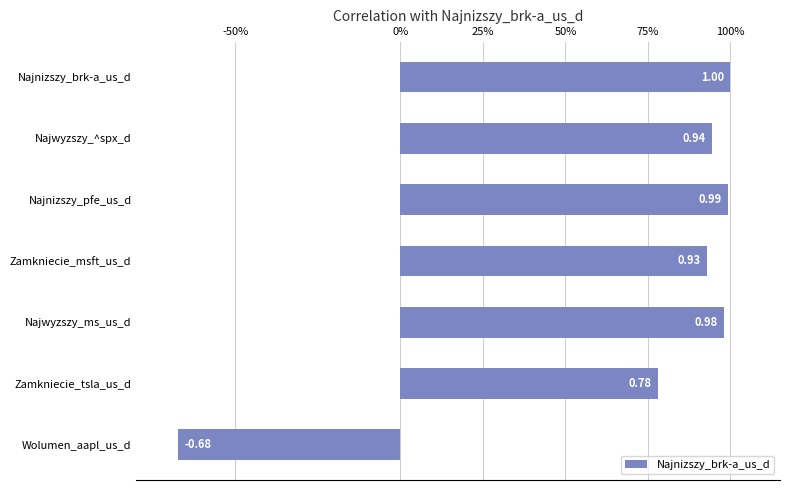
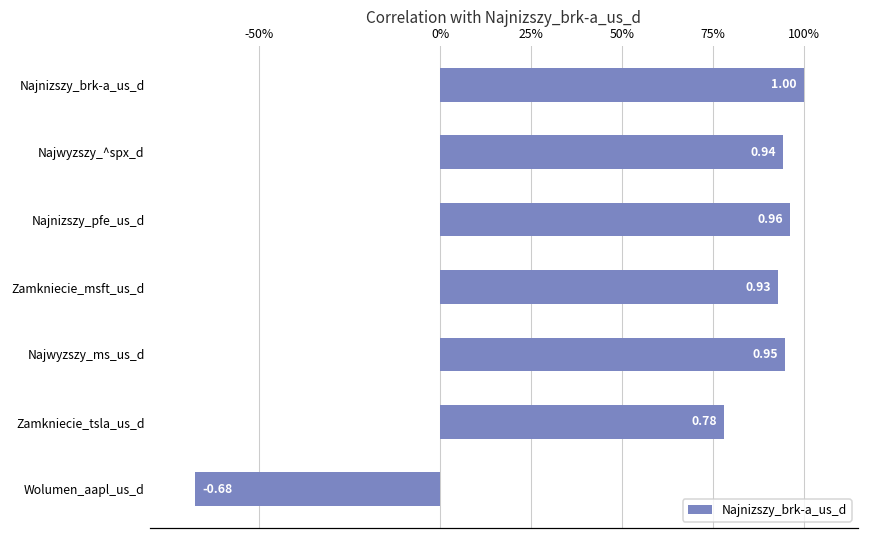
  {
    "Najnizszy_brk-a_us_d": 1.00,
    "Najwyzszy_^spx_d": 0.94,
-   "Najnizszy_pfe_us_d": 0.99,
+   "Najnizszy_pfe_us_d": 0.96,
    "Zamkniecie_msft_us_d": 0.93,
-   "Najwyzszy_ms_us_d": 0.98,
+   "Najwyzszy_ms_us_d": 0.95,
    "Zamkniecie_tsla_us_d": 0.78,
    "Wolumen_aapl_us_d": -0.68
  }
